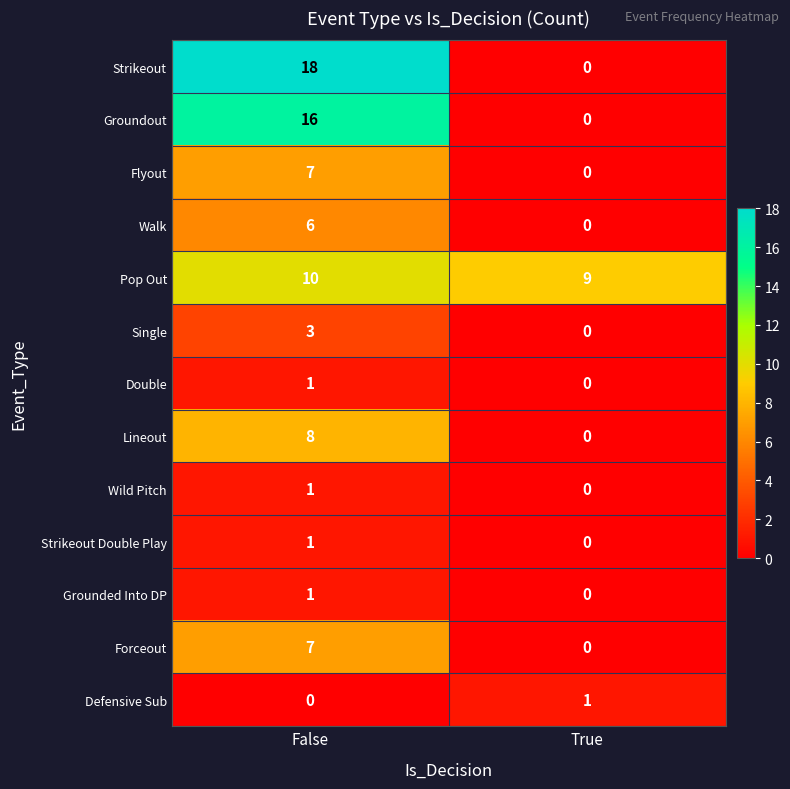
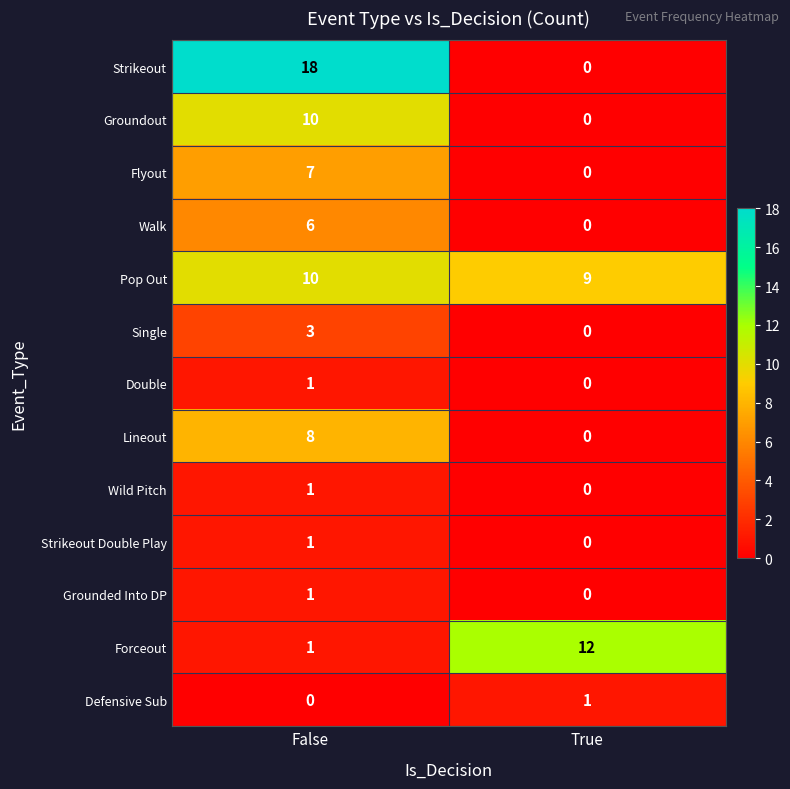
  {
    "Strikeout": {
      "False": 18,
      "True": 0
    },
    "Groundout": {
-     "False": 16,
+     "False": 10,
      "True": 0
    },
    "Flyout": {
      "False": 7,
      "True": 0
    },
    "Walk": {
      "False": 6,
      "True": 0
    },
    "Pop Out": {
      "False": 10,
      "True": 9
    },
    "Single": {
      "False": 3,
      "True": 0
    },
    "Double": {
      "False": 1,
      "True": 0
    },
    "Lineout": {
      "False": 8,
      "True": 0
    },
    "Wild Pitch": {
      "False": 1,
      "True": 0
    },
    "Strikeout Double Play": {
      "False": 1,
      "True": 0
    },
    "Grounded Into DP": {
      "False": 1,
      "True": 0
    },
    "Forceout": {
-     "False": 7,
-     "True": 0
+     "False": 1,
+     "True": 12
    },
    "Defensive Sub": {
      "False": 0,
      "True": 1
    }
  }
